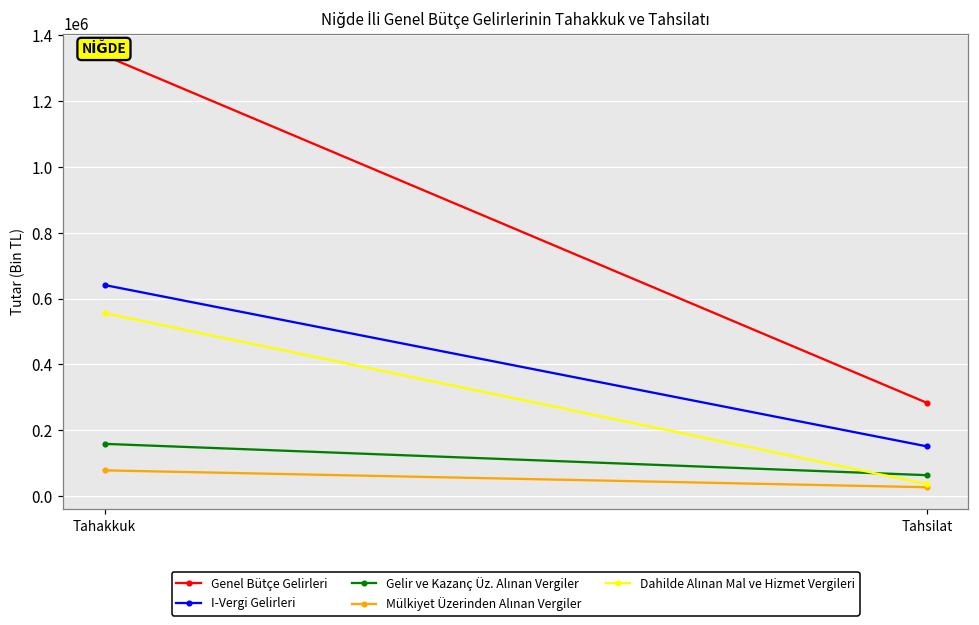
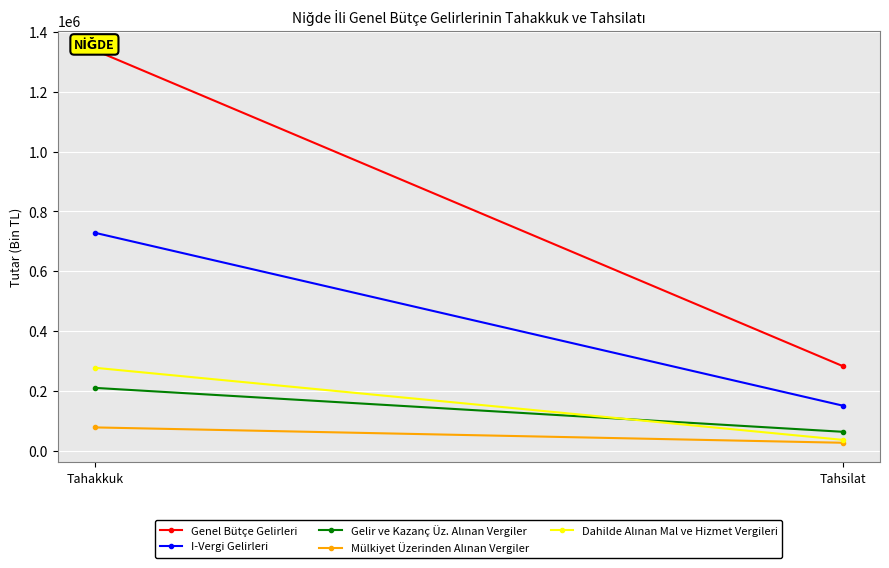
  {
    "Genel Bütçe Gelirleri": {
      "Tahsilat": 280000
    },
    "I-Vergi Gelirleri": {
-     "Tahakkuk": 640000,
+     "Tahakkuk": 730000,
      "Tahsilat": 150000
    },
    "Gelir ve Kazanç Üz. Alınan Vergiler": {
-     "Tahakkuk": 160000,
+     "Tahakkuk": 210000,
      "Tahsilat": 60000
    },
    "Mülkiyet Üzerinden Alınan Vergiler": {
      "Tahakkuk": 80000,
      "Tahsilat": 30000
    },
    "Dahilde Alınan Mal ve Hizmet Vergileri": {
-     "Tahakkuk": 560000,
+     "Tahakkuk": 280000,
      "Tahsilat": 40000
    }
  }
